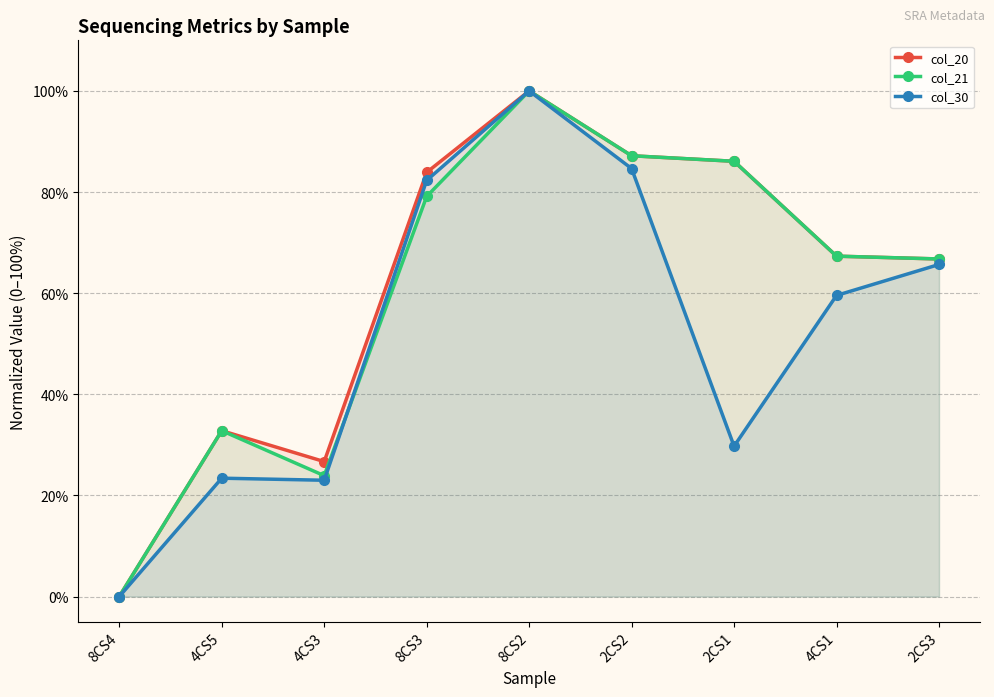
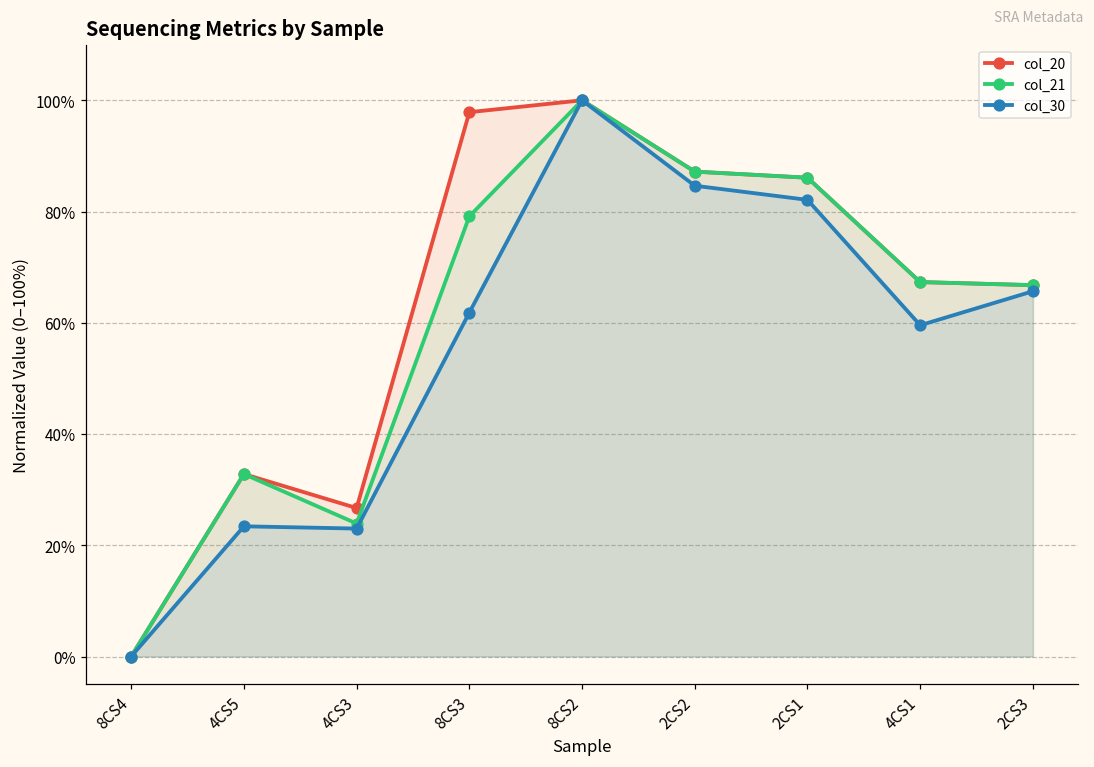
  {
    "col_20": {
      "4CS3": "27%",
-     "8CS3": "84%"
+     "8CS3": "98%"
    },
    "col_21": {
      "4CS3": "24%",
      "8CS3": "79%"
    },
    "col_30": {
      "4CS5": "23%",
      "4CS3": "23%",
-     "8CS3": "82%",
+     "8CS3": "62%",
      "2CS2": "85%",
-     "2CS1": "30%",
+     "2CS1": "82%",
      "4CS1": "60%",
      "2CS3": "66%"
    }
  }
